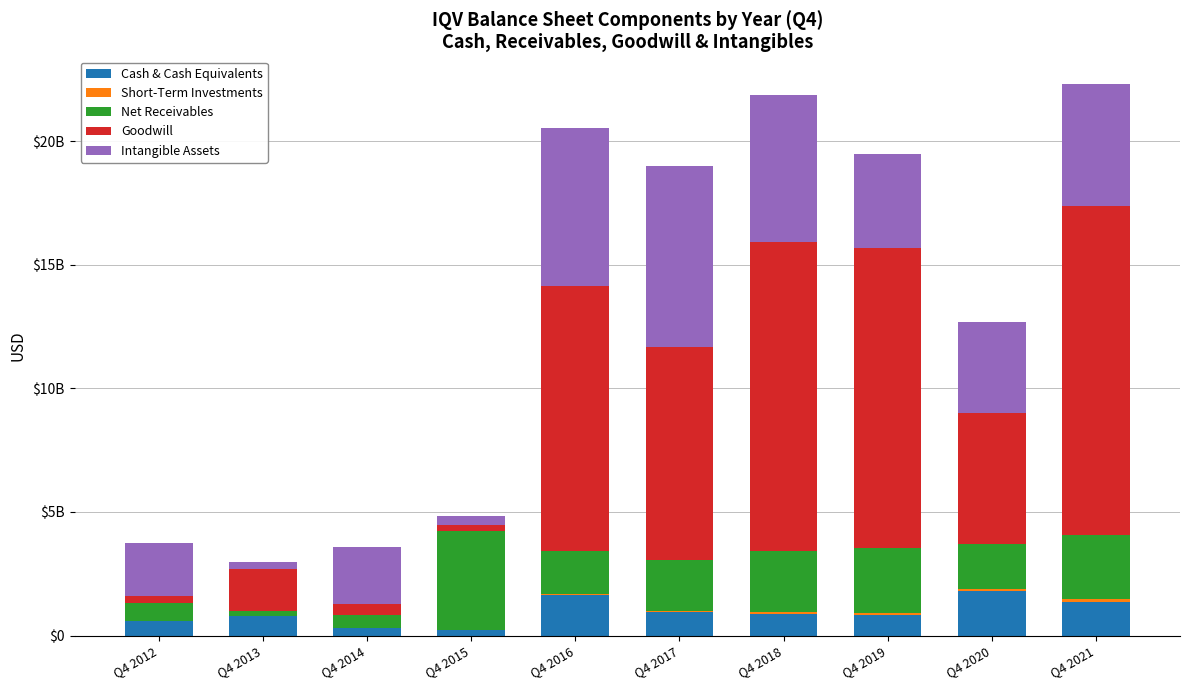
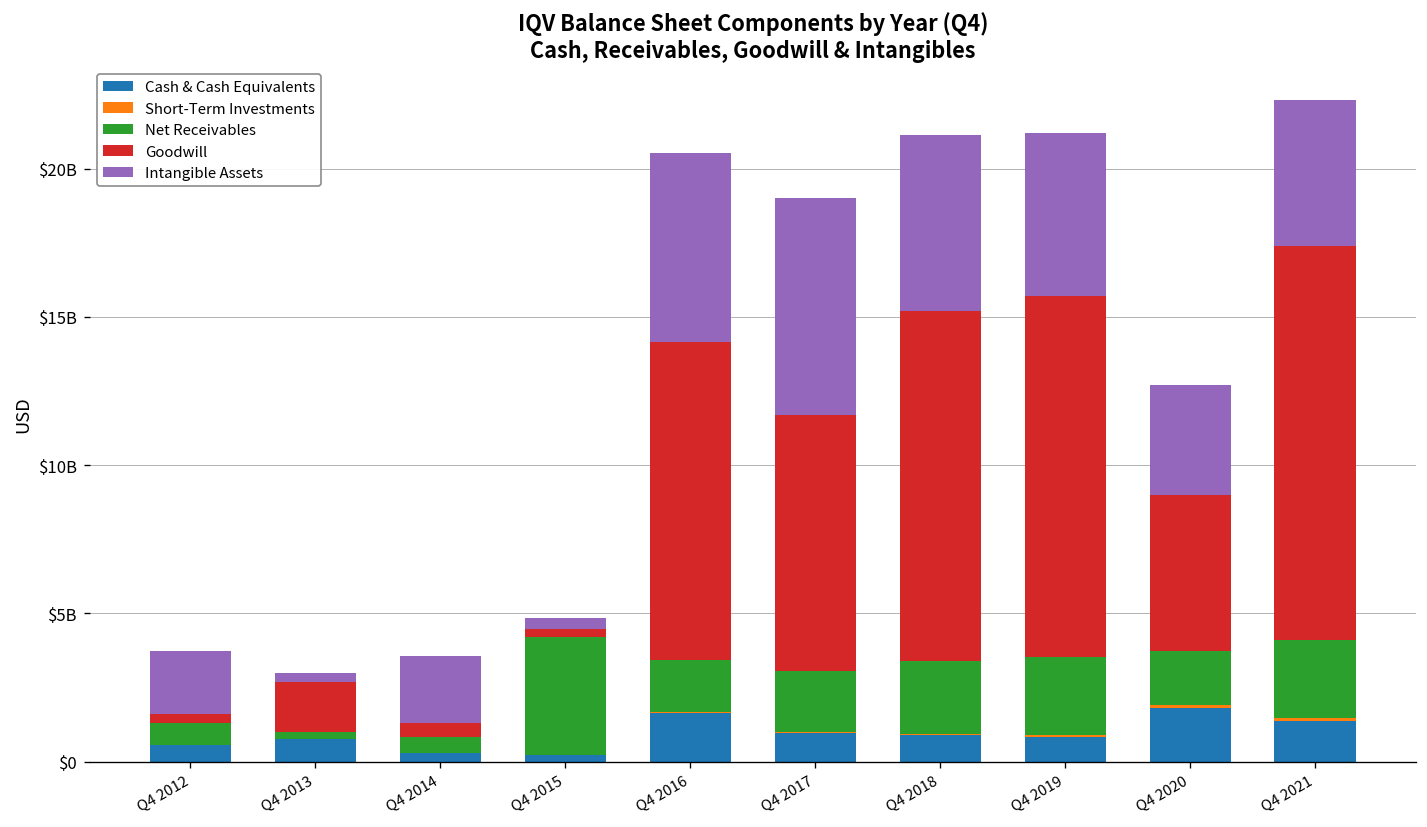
  {
    "Cash & Cash Equivalents": {
      "Q4 2012": "$600000000",
      "Q4 2013": "$800000000",
      "Q4 2014": "$300000000",
      "Q4 2015": "$200000000",
      "Q4 2016": "$1600000000",
      "Q4 2017": "$1000000000",
      "Q4 2018": "$900000000",
      "Q4 2019": "$800000000",
      "Q4 2020": "$1800000000",
      "Q4 2021": "$1400000000"
    },
    "Short-Term Investments": {
      "Q4 2012": "$0",
      "Q4 2013": "$0",
      "Q4 2014": "$0",
      "Q4 2015": "$0",
      "Q4 2021": "$100000000"
    },
    "Net Receivables": {
      "Q4 2012": "$700000000",
      "Q4 2013": "$200000000",
      "Q4 2014": "$500000000",
      "Q4 2015": "$4000000000",
      "Q4 2016": "$1700000000",
      "Q4 2017": "$2000000000",
      "Q4 2018": "$2500000000",
      "Q4 2019": "$2600000000",
      "Q4 2020": "$1800000000",
      "Q4 2021": "$2600000000"
    },
    "Goodwill": {
      "Q4 2012": "$300000000",
      "Q4 2013": "$1700000000",
      "Q4 2014": "$500000000",
      "Q4 2015": "$300000000",
      "Q4 2016": "$10700000000",
      "Q4 2017": "$8700000000",
-     "Q4 2018": "$12500000000",
+     "Q4 2018": "$11800000000",
      "Q4 2019": "$12200000000",
      "Q4 2020": "$5300000000",
      "Q4 2021": "$13300000000"
    },
    "Intangible Assets": {
      "Q4 2012": "$2100000000",
      "Q4 2013": "$300000000",
      "Q4 2014": "$2300000000",
      "Q4 2015": "$400000000",
      "Q4 2016": "$6400000000",
      "Q4 2017": "$7300000000",
      "Q4 2018": "$6000000000",
-     "Q4 2019": "$3800000000",
+     "Q4 2019": "$5500000000",
      "Q4 2020": "$3700000000",
      "Q4 2021": "$4900000000"
    }
  }
